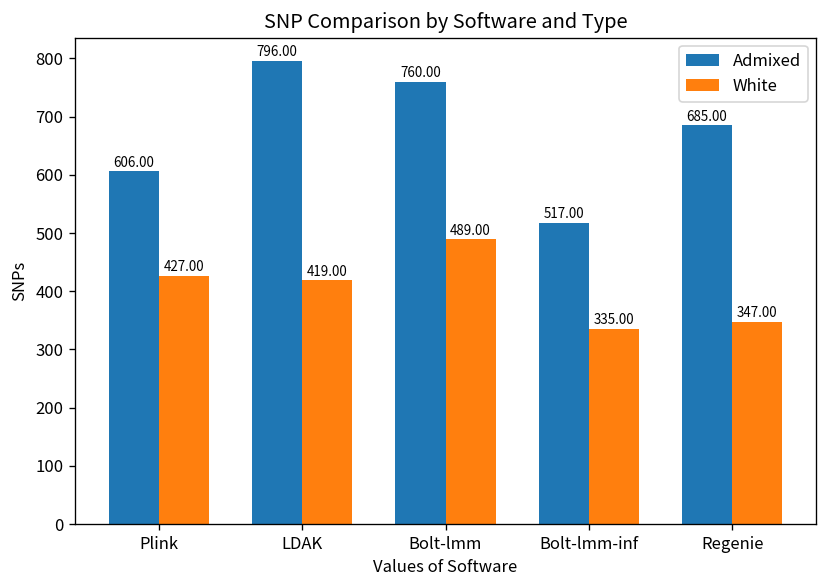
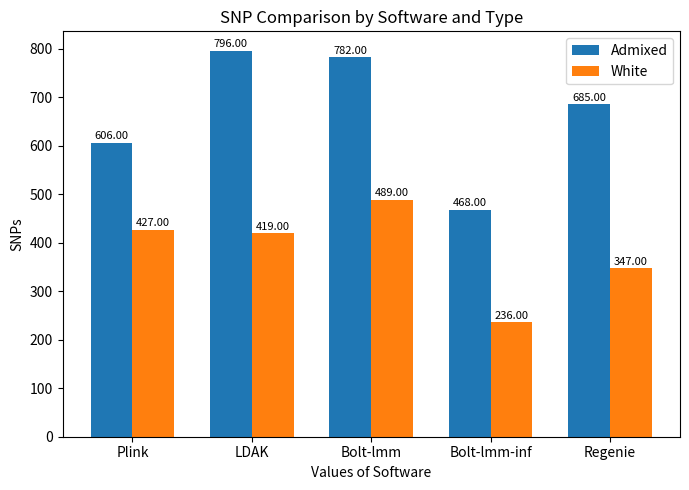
  {
    "Admixed": {
      "Plink": 606.00,
      "LDAK": 796.00,
-     "Bolt-lmm": 760.00,
-     "Bolt-lmm-inf": 517.00,
+     "Bolt-lmm": 782.00,
+     "Bolt-lmm-inf": 468.00,
      "Regenie": 685.00
    },
    "White": {
      "Plink": 427.00,
      "LDAK": 419.00,
      "Bolt-lmm": 489.00,
-     "Bolt-lmm-inf": 335.00,
+     "Bolt-lmm-inf": 236.00,
      "Regenie": 347.00
    }
  }
